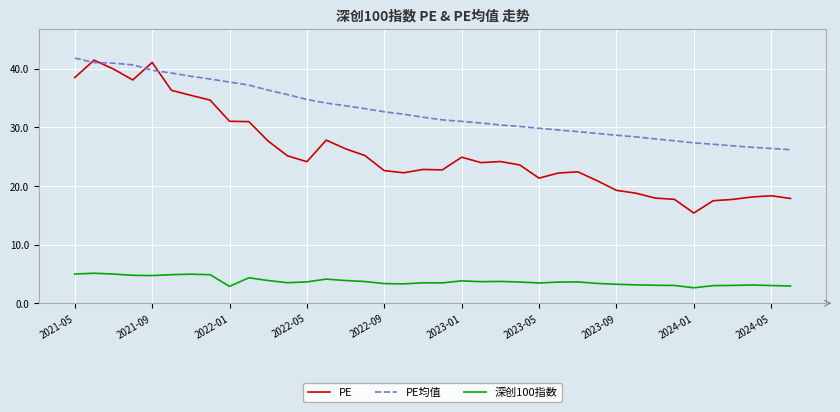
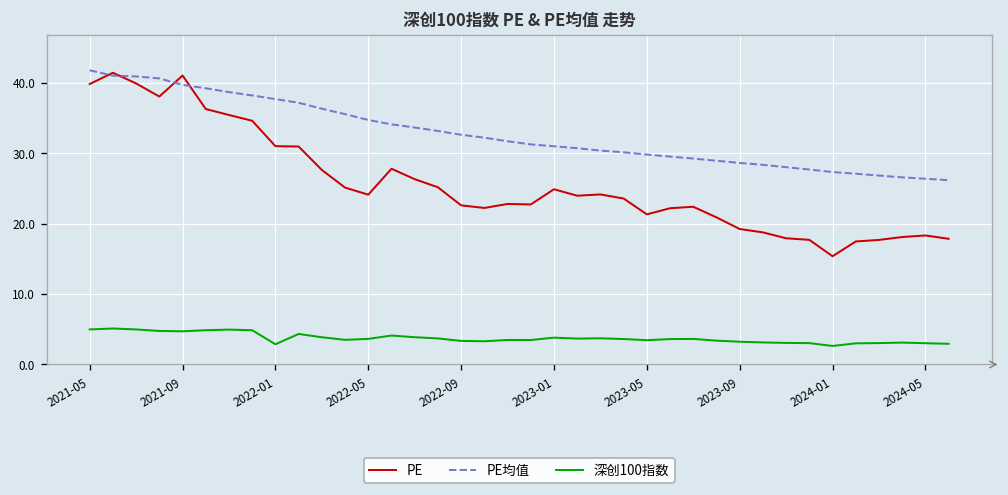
  {
    "PE": {
-     "2021-05": 38,
+     "2021-05": 40,
      "2021-09": 41,
      "2022-01": 31,
      "2022-05": 24,
      "2022-09": 23,
      "2023-01": 25,
      "2023-05": 21,
      "2023-09": 19,
      "2024-01": 15,
      "2024-05": 18
    },
    "PE均值": {
      "2021-05": 42,
      "2021-09": 40,
      "2022-01": 38,
      "2022-05": 35,
      "2022-09": 33,
      "2023-01": 31,
      "2023-05": 30,
      "2023-09": 29,
      "2024-01": 27,
      "2024-05": 26
    },
    "深创100指数": {
      "2021-05": 5,
      "2021-09": 5,
      "2022-01": 3,
      "2022-05": 4,
      "2022-09": 3,
      "2023-01": 4,
      "2023-05": 3,
      "2023-09": 3,
      "2024-01": 3,
      "2024-05": 3
    }
  }
